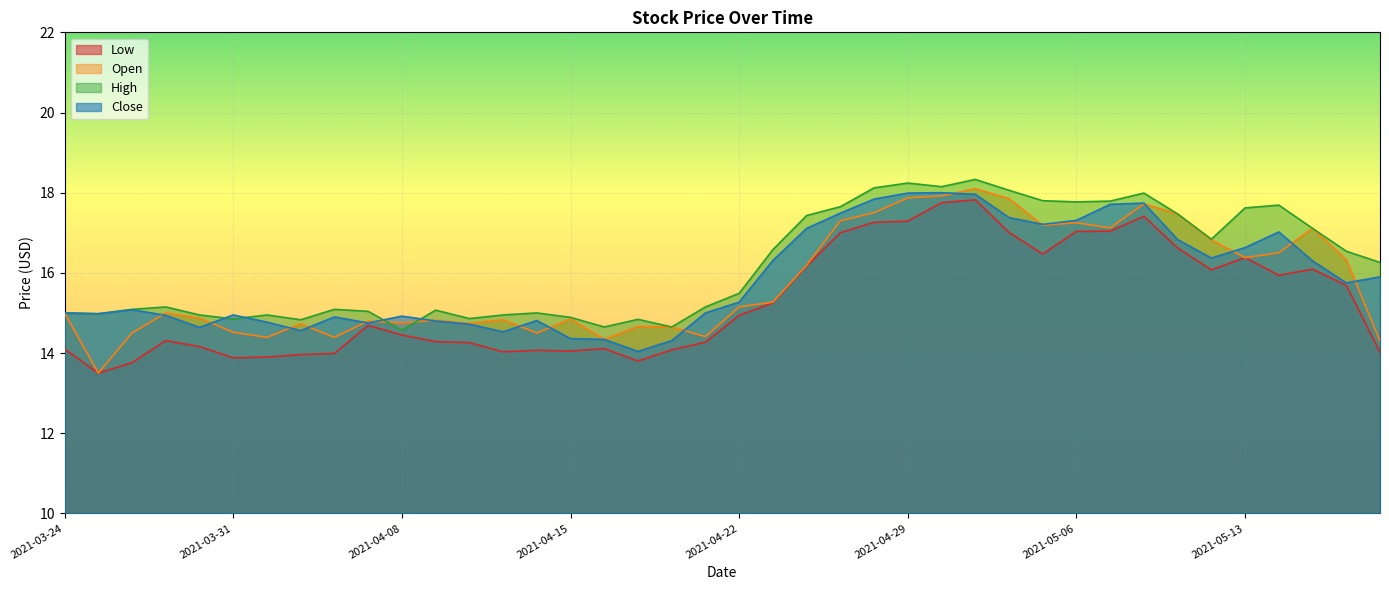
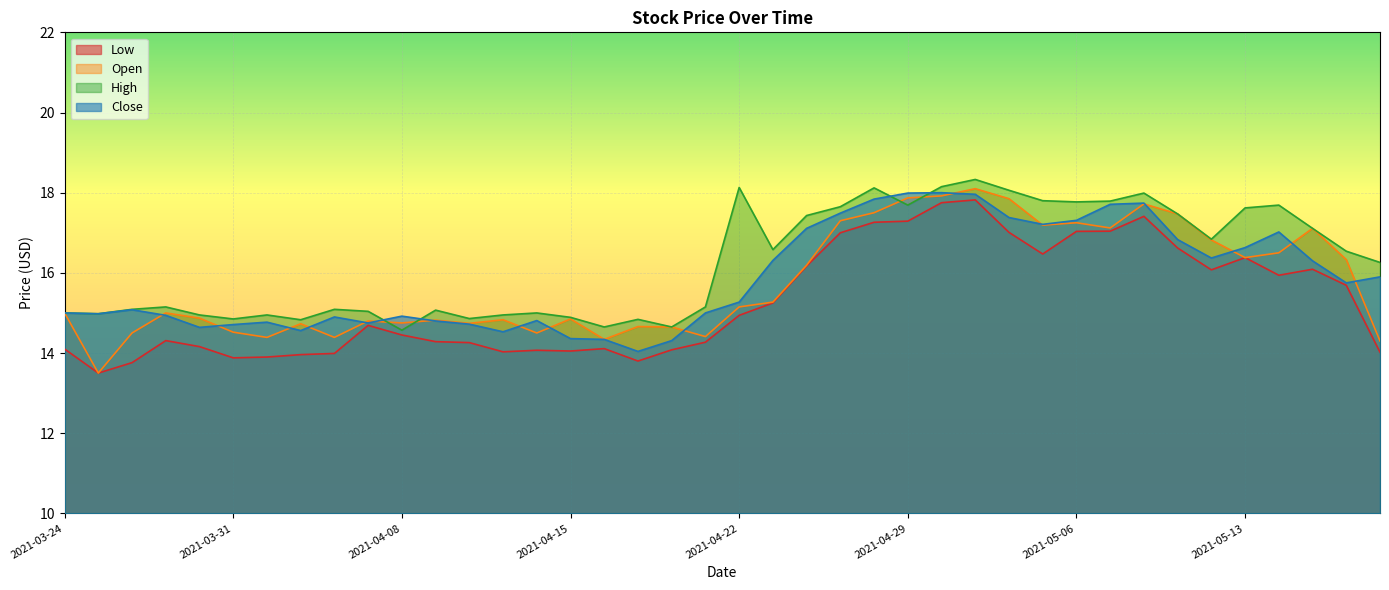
  {
    "Low": {
      "2021-03-24": 14.1,
      "2021-03-31": 13.9,
      "2021-04-08": 14.5,
      "2021-04-15": 14.1,
      "2021-04-22": 14.9,
      "2021-04-29": 17.3,
      "2021-05-06": 17.0
    },
    "Open": {
      "2021-03-31": 14.5,
      "2021-04-08": 14.8,
      "2021-04-22": 15.2,
      "2021-04-29": 17.9
    },
    "High": {
      "2021-03-31": 14.9,
      "2021-04-08": 14.6,
-     "2021-04-22": 15.5,
-     "2021-04-29": 18.2,
+     "2021-04-22": 18.1,
+     "2021-04-29": 17.7,
      "2021-05-06": 17.8,
      "2021-05-13": 17.6
    },
    "Close": {
-     "2021-03-31": 15.0,
+     "2021-03-31": 14.7,
      "2021-04-08": 14.9,
      "2021-04-15": 14.4,
      "2021-04-22": 15.3,
      "2021-04-29": 18.0,
      "2021-05-13": 16.6
    }
  }
